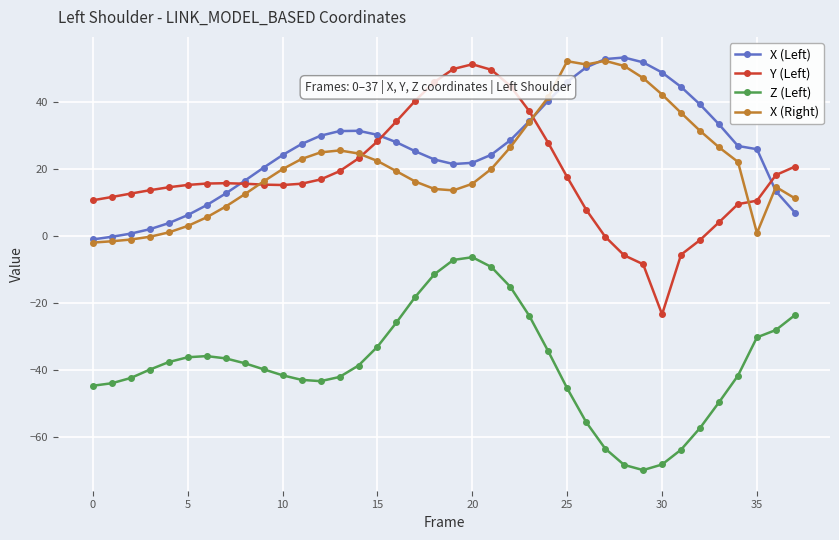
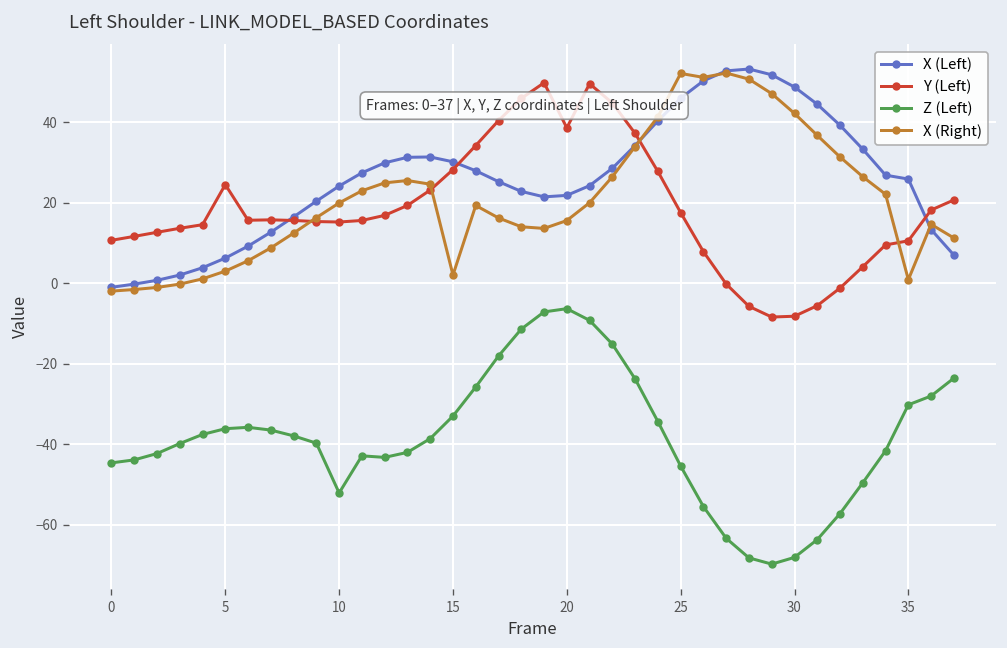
  {
    "X (Left)": {
      "0": -1,
      "5": 6,
      "10": 24,
      "15": 30,
      "20": 22,
      "30": 49,
      "35": 26
    },
    "Y (Left)": {
      "0": 11,
-     "5": 15,
+     "5": 25,
      "10": 15,
      "15": 28,
-     "20": 51,
+     "20": 39,
      "25": 18,
-     "30": -23,
+     "30": -8,
      "35": 11
    },
    "Z (Left)": {
      "0": -45,
      "5": -36,
-     "10": -41,
+     "10": -52,
      "15": -33,
      "20": -6,
      "25": -45,
      "30": -68,
      "35": -30
    },
    "X (Right)": {
      "0": -2,
      "5": 3,
      "10": 20,
-     "15": 22,
+     "15": 2,
      "20": 16,
      "25": 52,
      "30": 42,
      "35": 1
    }
  }
